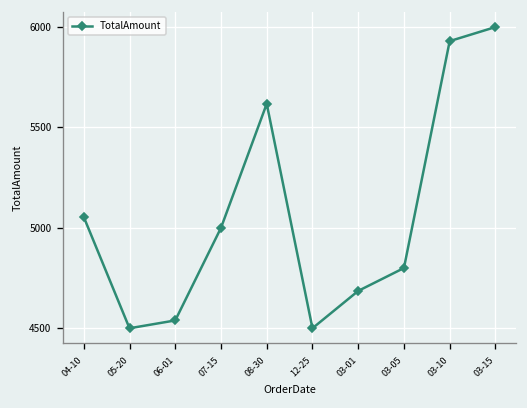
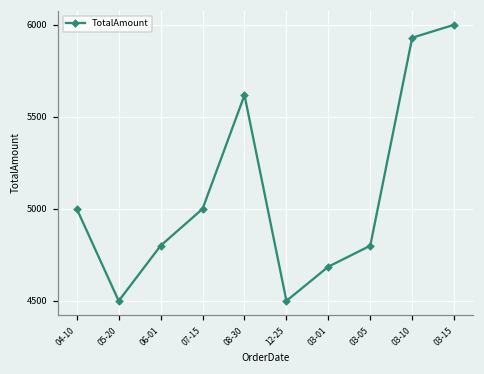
  {
-   "04-10": 5050,
+   "04-10": 5000,
    "05-20": 4500,
-   "06-01": 4540,
+   "06-01": 4800,
    "07-15": 5000,
    "08-30": 5620,
    "12-25": 4500,
    "03-01": 4690,
    "03-05": 4800,
    "03-10": 5930,
    "03-15": 6000
  }
